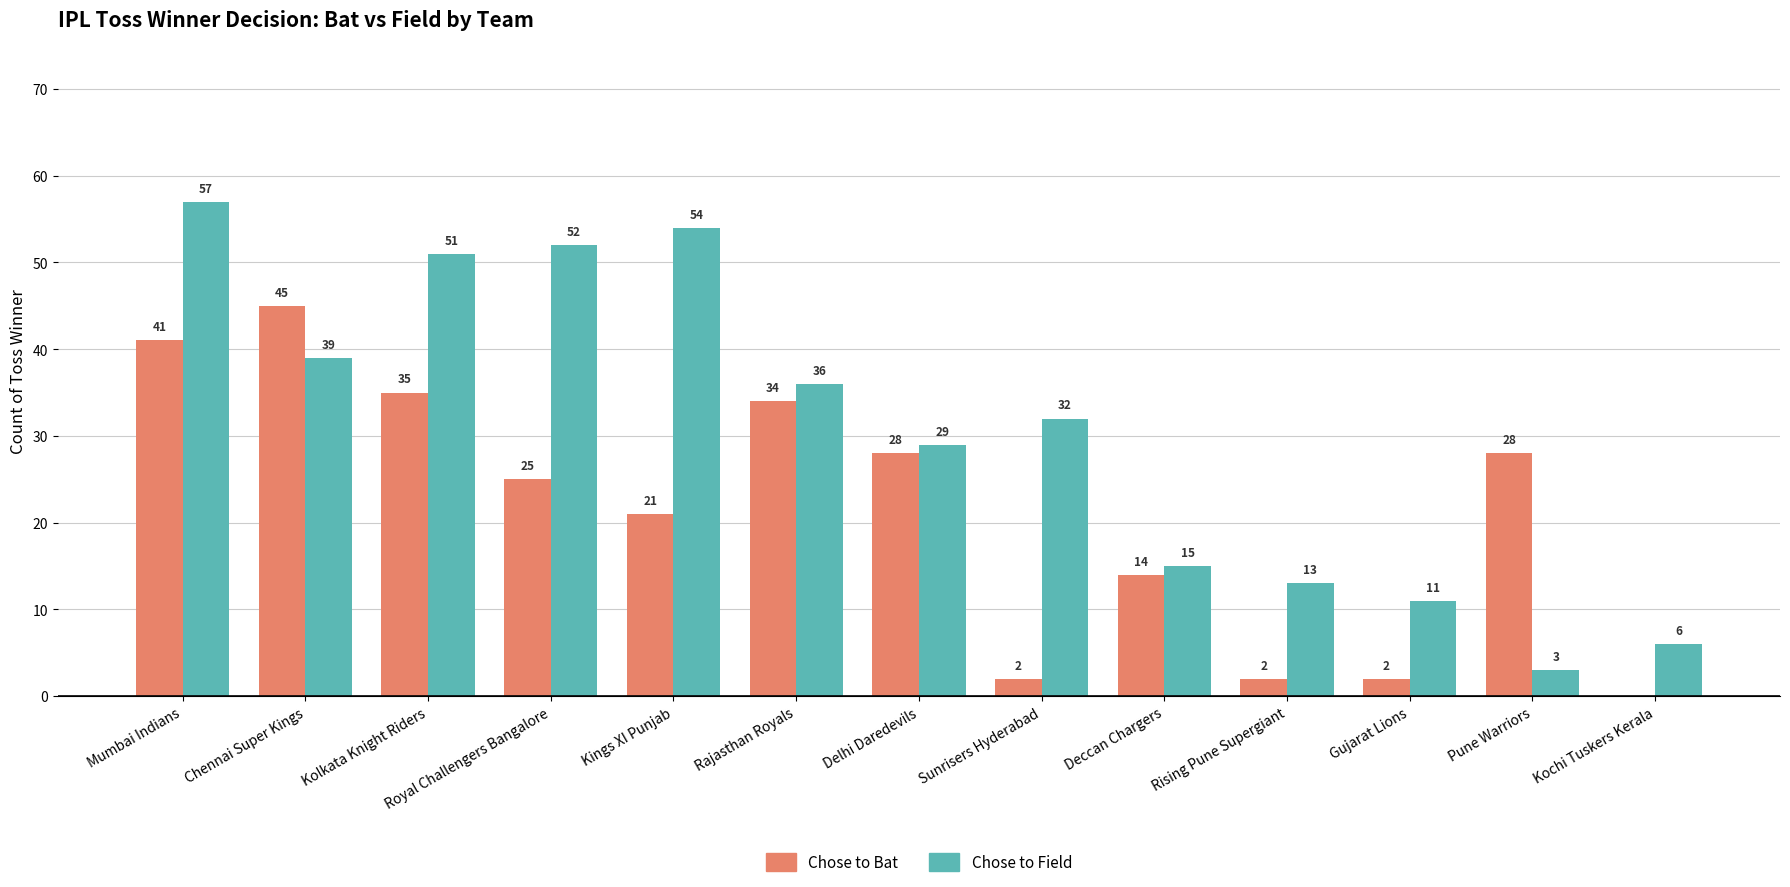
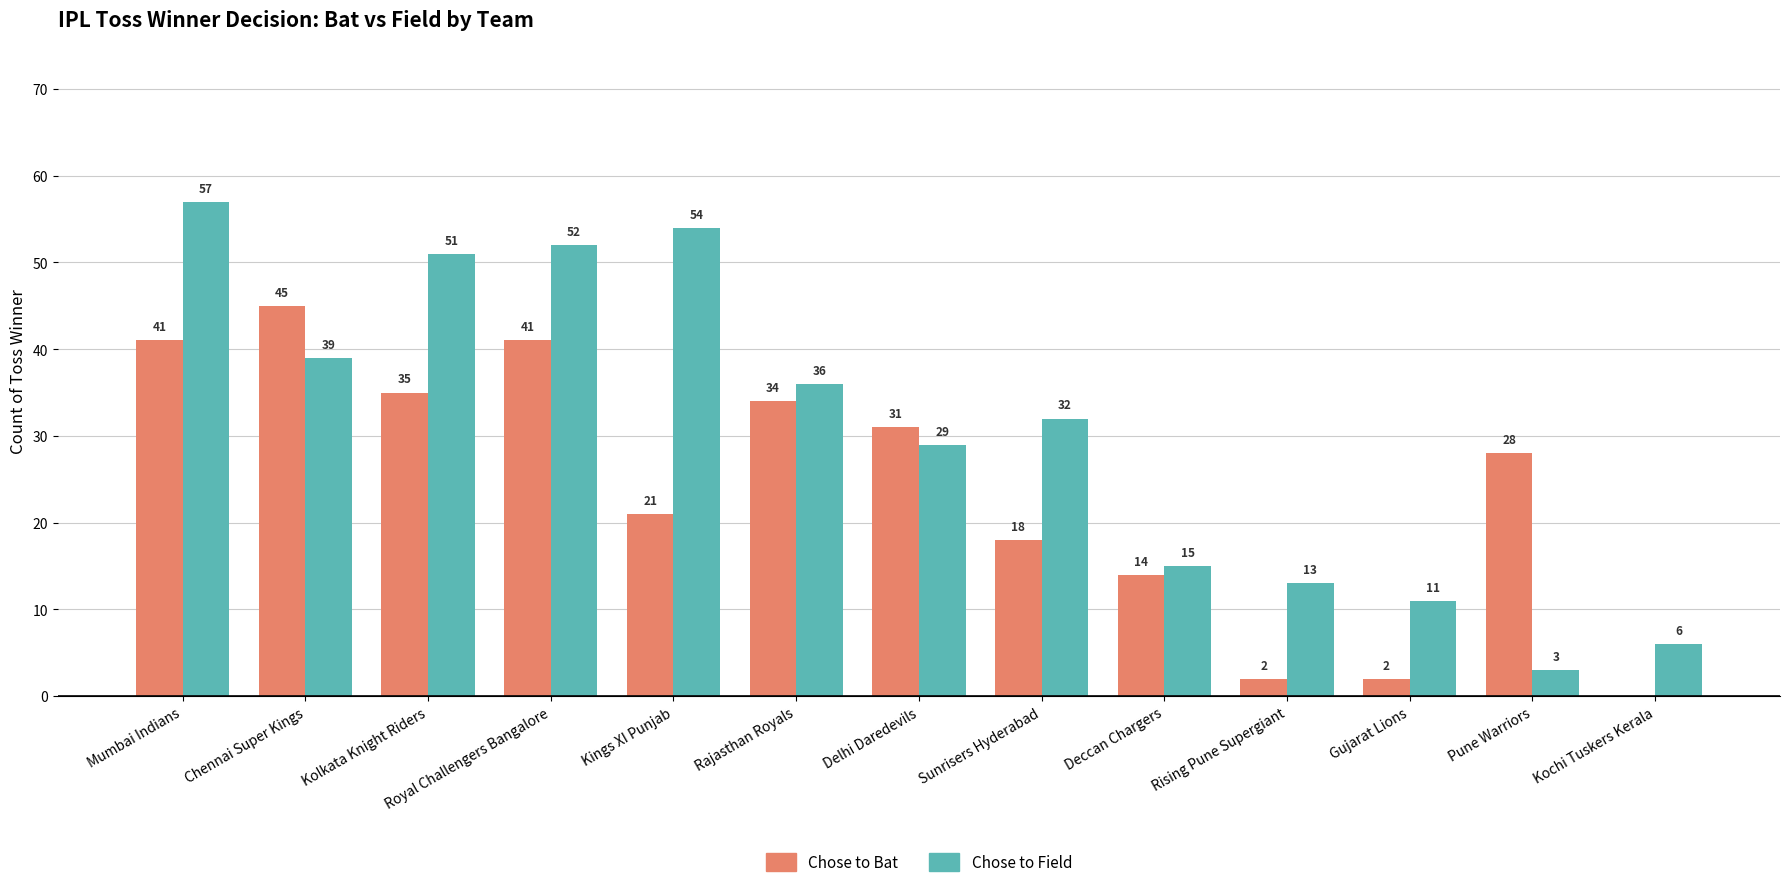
  {
    "Chose to Bat": {
      "Mumbai Indians": 41,
      "Chennai Super Kings": 45,
      "Kolkata Knight Riders": 35,
-     "Royal Challengers Bangalore": 25,
+     "Royal Challengers Bangalore": 41,
      "Kings XI Punjab": 21,
      "Rajasthan Royals": 34,
-     "Delhi Daredevils": 28,
-     "Sunrisers Hyderabad": 2,
+     "Delhi Daredevils": 31,
+     "Sunrisers Hyderabad": 18,
      "Deccan Chargers": 14,
      "Rising Pune Supergiant": 2,
      "Gujarat Lions": 2,
      "Pune Warriors": 28
    },
    "Chose to Field": {
      "Mumbai Indians": 57,
      "Chennai Super Kings": 39,
      "Kolkata Knight Riders": 51,
      "Royal Challengers Bangalore": 52,
      "Kings XI Punjab": 54,
      "Rajasthan Royals": 36,
      "Delhi Daredevils": 29,
      "Sunrisers Hyderabad": 32,
      "Deccan Chargers": 15,
      "Rising Pune Supergiant": 13,
      "Gujarat Lions": 11,
      "Pune Warriors": 3,
      "Kochi Tuskers Kerala": 6
    }
  }
